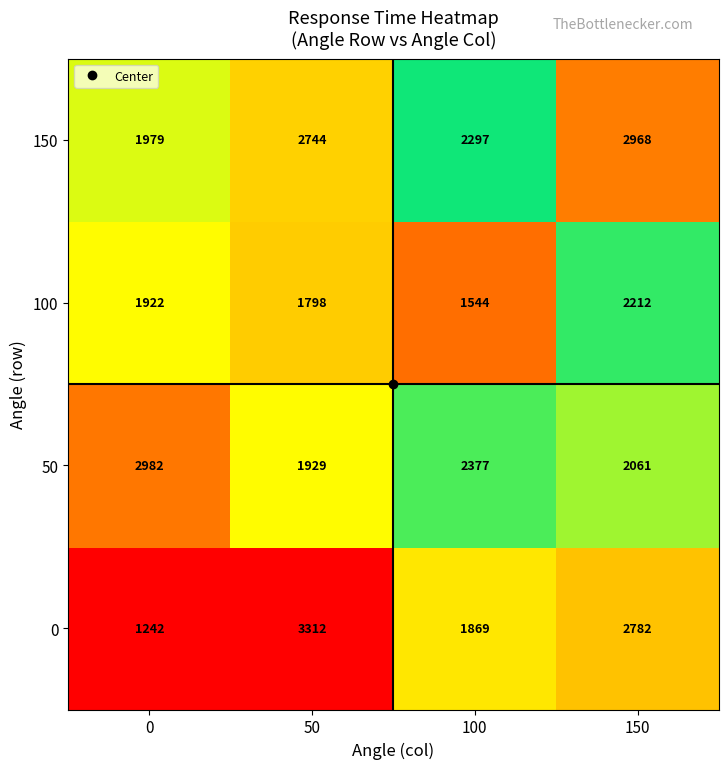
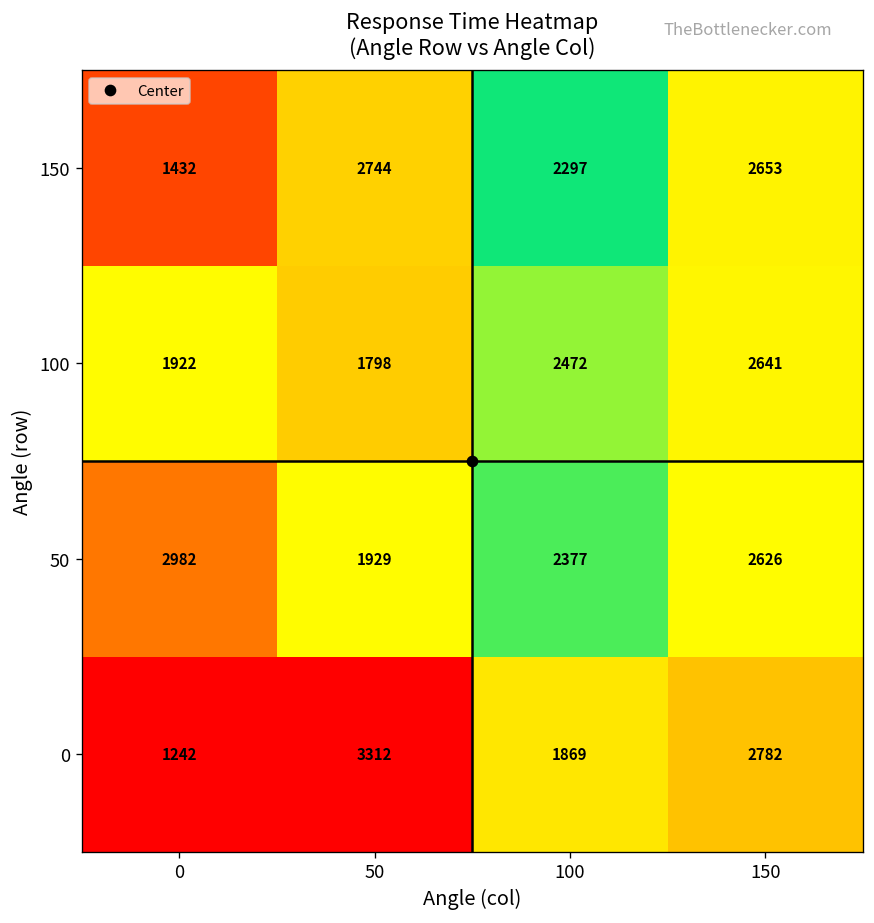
  {
    "150": {
-     "0": 1979,
+     "0": 1432,
      "50": 2744,
      "100": 2297,
-     "150": 2968
+     "150": 2653
    },
    "100": {
      "0": 1922,
      "50": 1798,
-     "100": 1544,
-     "150": 2212
+     "100": 2472,
+     "150": 2641
    },
    "50": {
      "0": 2982,
      "50": 1929,
      "100": 2377,
-     "150": 2061
+     "150": 2626
    },
    "0": {
      "0": 1242,
      "50": 3312,
      "100": 1869,
      "150": 2782
    }
  }
